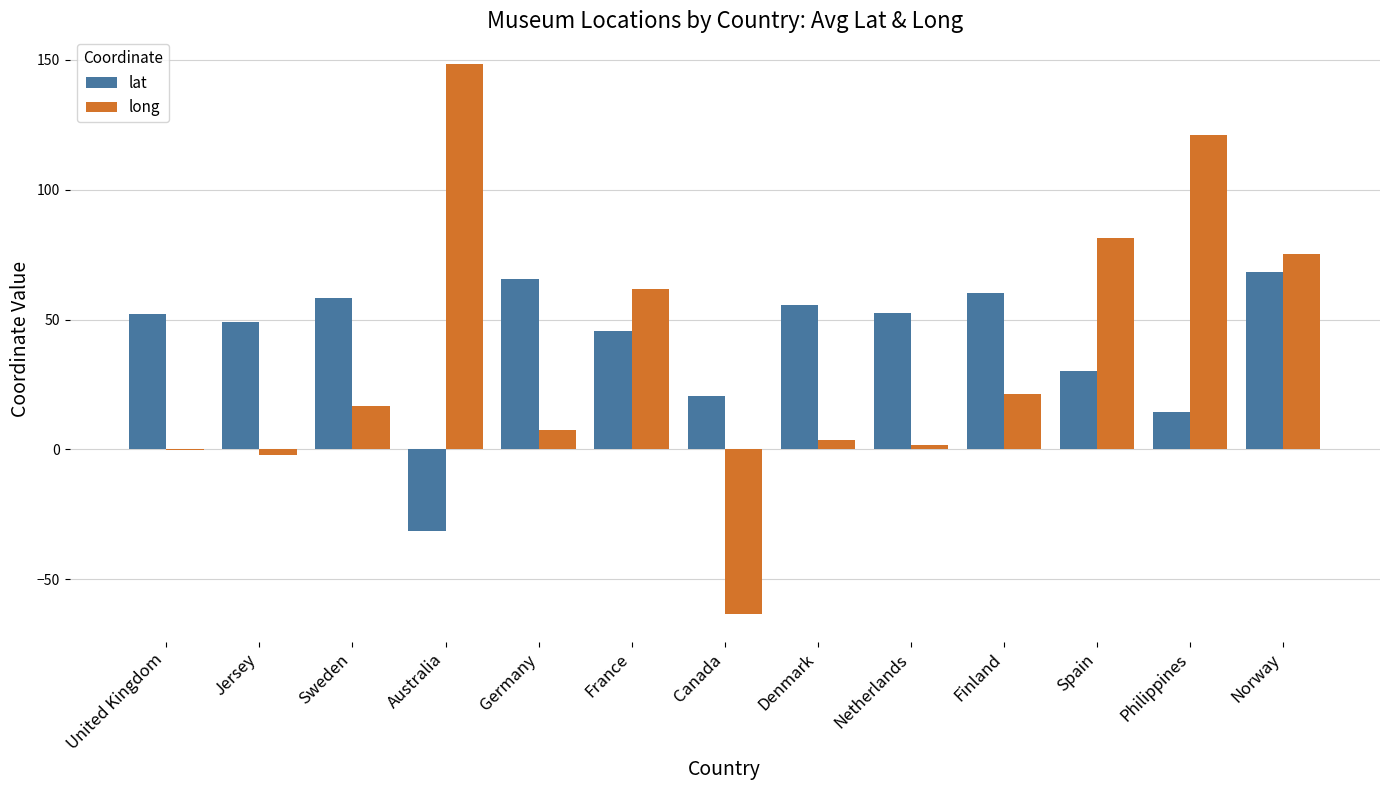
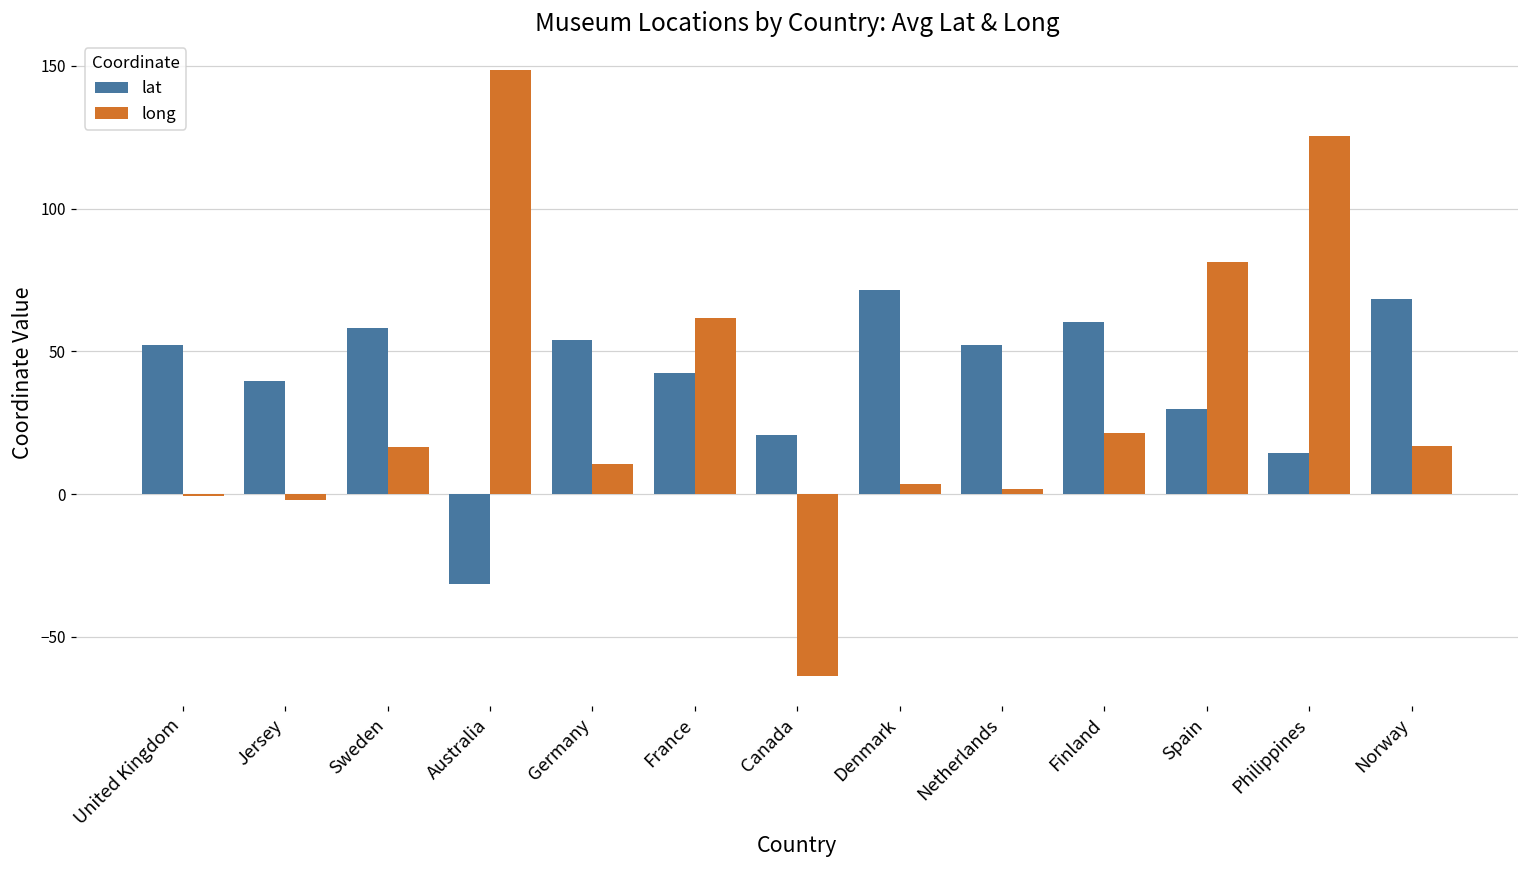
  {
    "lat": {
      "United Kingdom": 52,
-     "Jersey": 49,
+     "Jersey": 40,
      "Sweden": 58,
      "Australia": -32,
-     "Germany": 66,
-     "France": 46,
+     "Germany": 54,
+     "France": 42,
      "Canada": 21,
-     "Denmark": 55,
+     "Denmark": 72,
      "Netherlands": 52,
      "Finland": 60,
      "Spain": 30,
      "Philippines": 15,
      "Norway": 68
    },
    "long": {
      "Jersey": -2,
      "Sweden": 17,
      "Australia": 149,
-     "Germany": 7,
+     "Germany": 11,
      "France": 62,
      "Canada": -64,
      "Denmark": 4,
      "Netherlands": 2,
      "Finland": 21,
      "Spain": 81,
-     "Philippines": 121,
-     "Norway": 75
+     "Philippines": 125,
+     "Norway": 17
    }
  }
